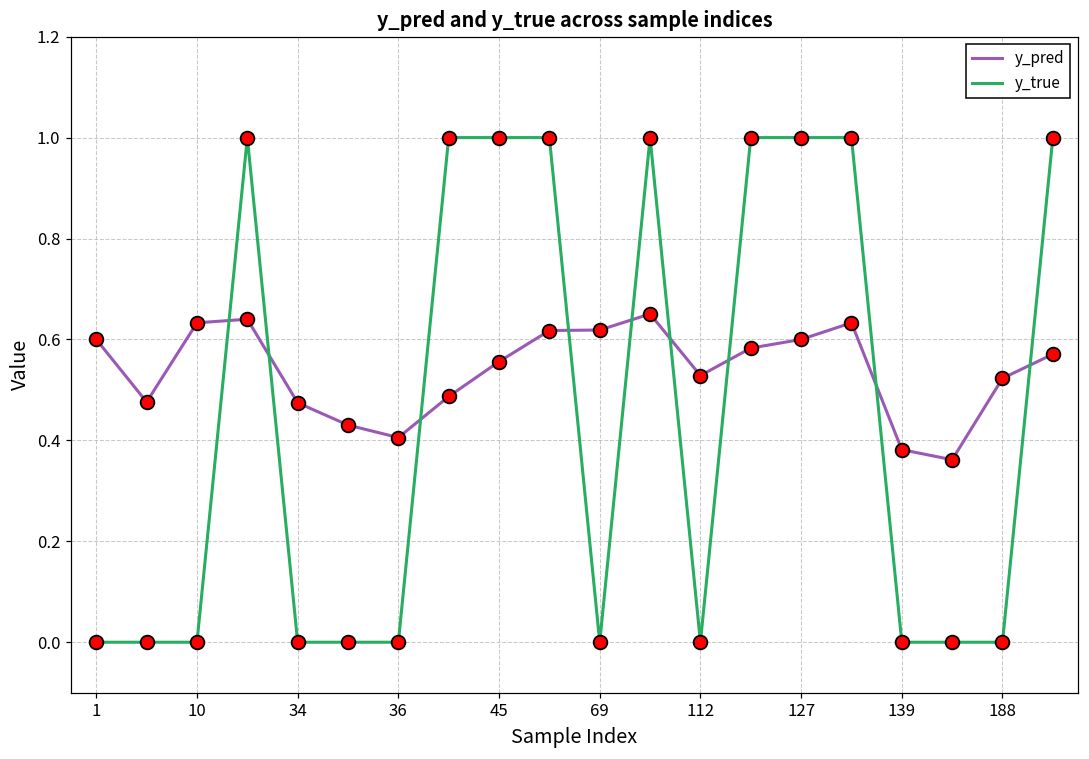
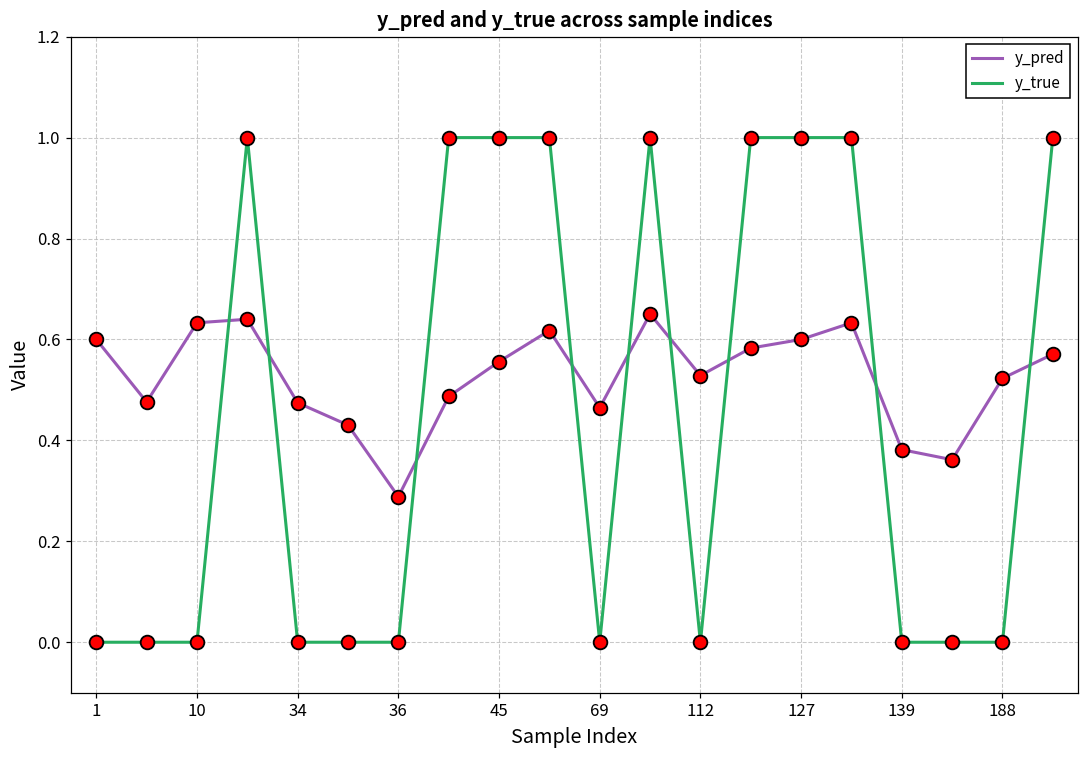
  {
    "y_pred": {
      "1": 0.60,
      "34": 0.47,
-     "36": 0.41,
+     "36": 0.29,
      "45": 0.56,
-     "69": 0.62,
+     "69": 0.46,
      "112": 0.53,
      "127": 0.60,
      "139": 0.38,
      "188": 0.52
    },
    "y_true": {
      "1": 0.00,
      "34": 0.00,
      "36": 0.00,
      "45": 1.00,
      "69": 0.00,
      "112": 0.00,
      "127": 1.00,
      "139": 0.00,
      "188": 0.00
    }
  }
